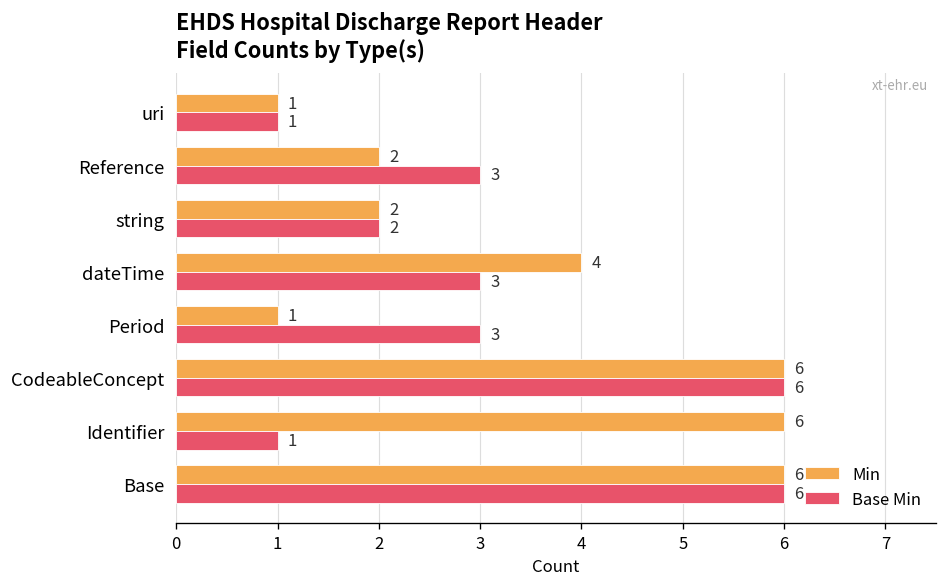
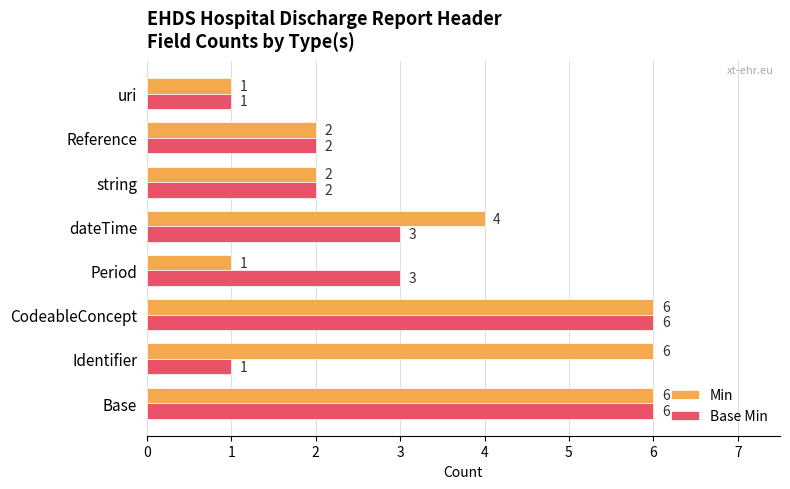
  {
    "Min": {
      "uri": 1,
      "Reference": 2,
      "string": 2,
      "dateTime": 4,
      "Period": 1,
      "CodeableConcept": 6,
      "Identifier": 6,
      "Base": 6
    },
    "Base Min": {
      "uri": 1,
-     "Reference": 3,
+     "Reference": 2,
      "string": 2,
      "dateTime": 3,
      "Period": 3,
      "CodeableConcept": 6,
      "Identifier": 1,
      "Base": 6
    }
  }
